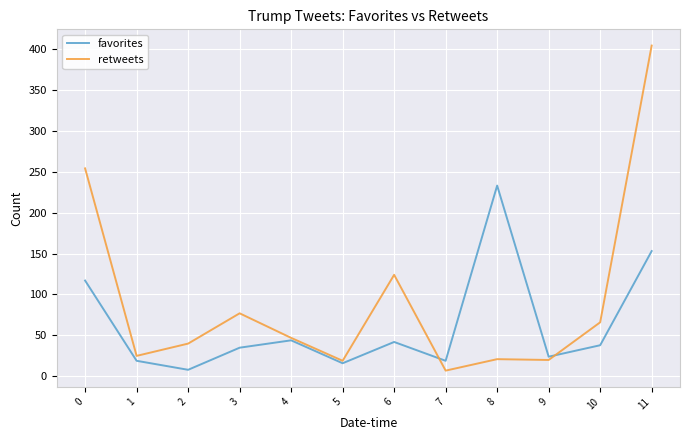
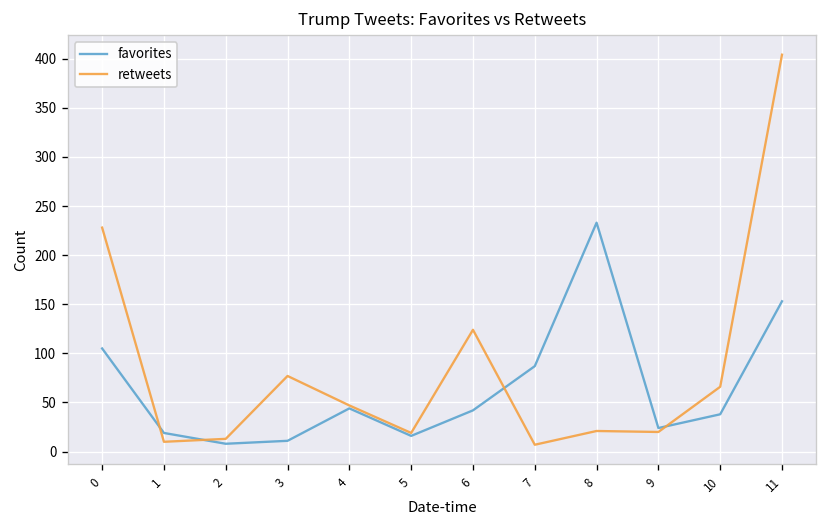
  {
    "favorites": {
-     "0": 120,
+     "0": 110,
      "1": 20,
      "2": 10,
-     "3": 40,
+     "3": 10,
      "6": 40,
-     "7": 20,
+     "7": 90,
      "8": 230,
      "9": 20,
      "10": 40,
      "11": 150
    },
    "retweets": {
-     "0": 250,
-     "1": 30,
-     "2": 40,
+     "0": 230,
+     "1": 10,
+     "2": 10,
      "3": 80,
      "6": 120,
      "7": 10,
      "8": 20,
      "9": 20,
      "10": 70,
      "11": 400
    }
  }
